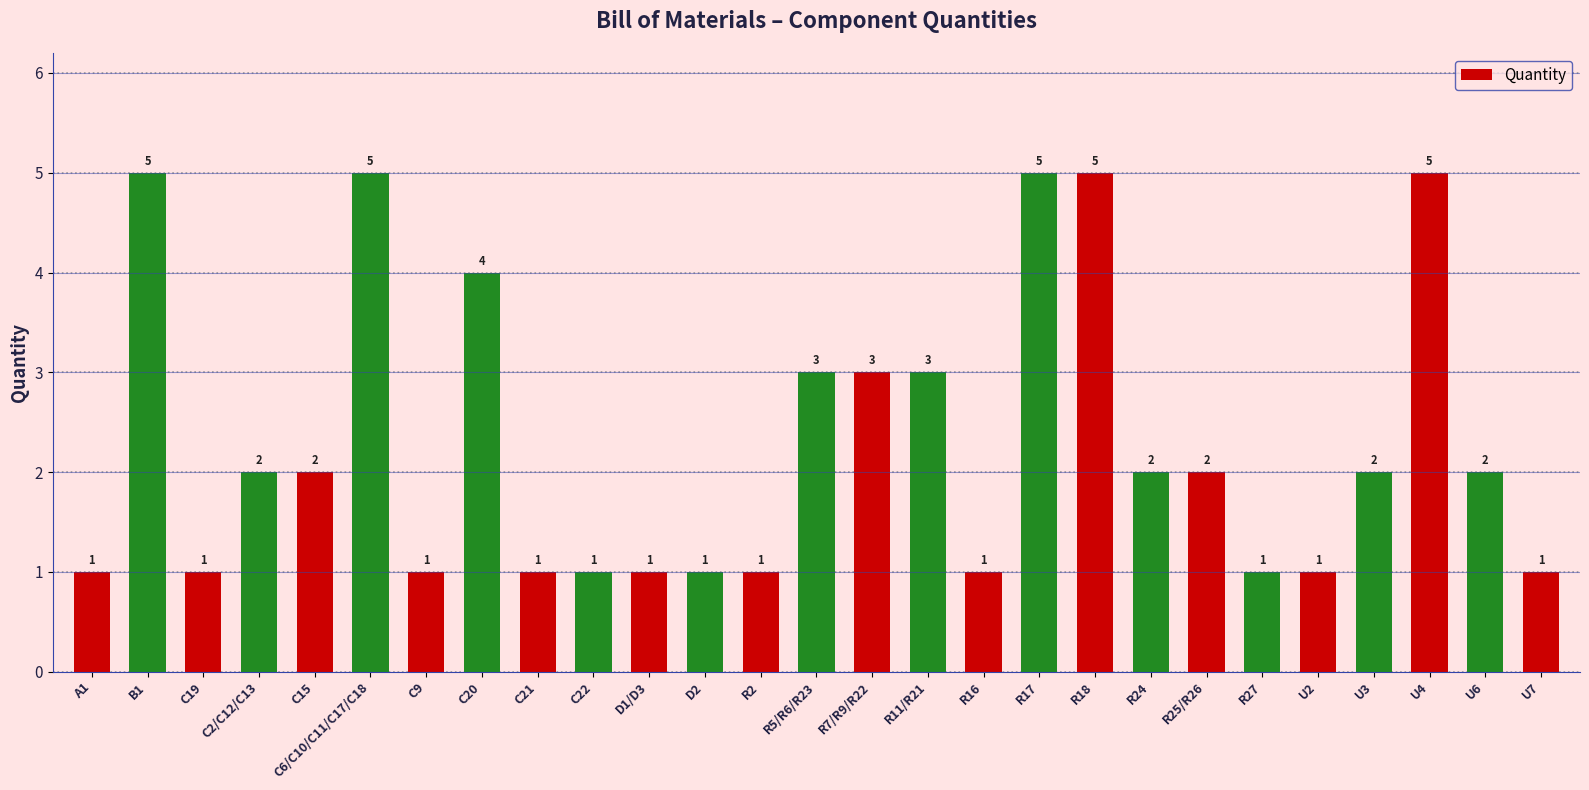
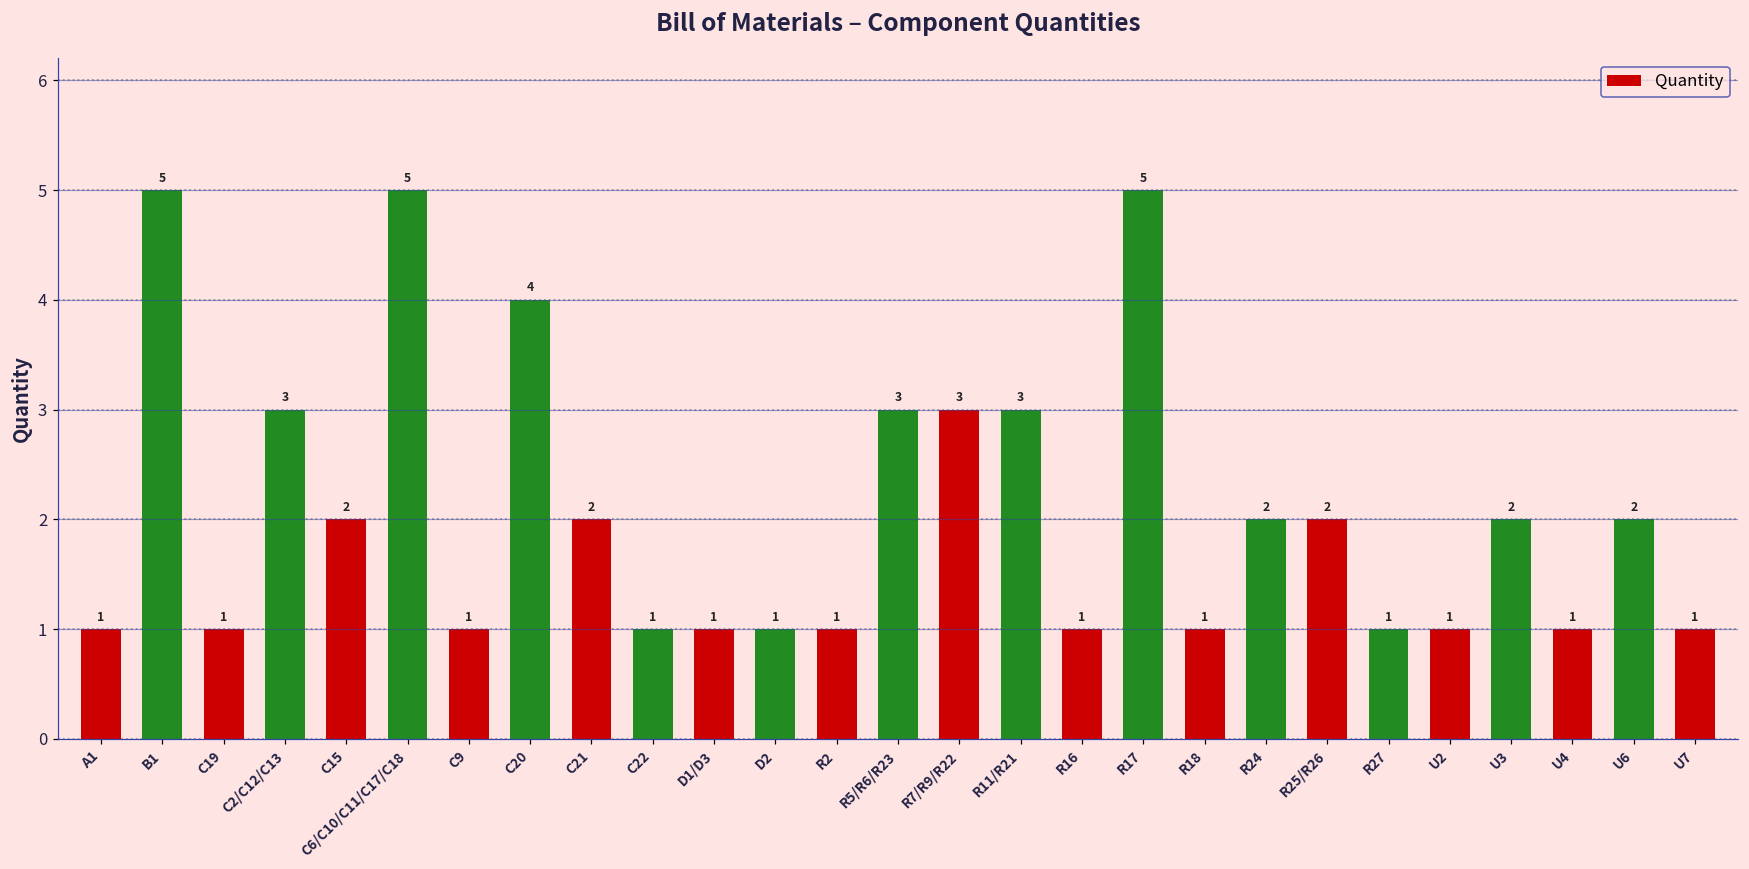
  {
    "A1": 1,
    "B1": 5,
    "C19": 1,
-   "C2/C12/C13": 2,
+   "C2/C12/C13": 3,
    "C15": 2,
    "C6/C10/C11/C17/C18": 5,
    "C9": 1,
    "C20": 4,
-   "C21": 1,
+   "C21": 2,
    "C22": 1,
    "D1/D3": 1,
    "D2": 1,
    "R2": 1,
    "R5/R6/R23": 3,
    "R7/R9/R22": 3,
    "R11/R21": 3,
    "R16": 1,
    "R17": 5,
-   "R18": 5,
+   "R18": 1,
    "R24": 2,
    "R25/R26": 2,
    "R27": 1,
    "U2": 1,
    "U3": 2,
-   "U4": 5,
+   "U4": 1,
    "U6": 2,
    "U7": 1
  }
